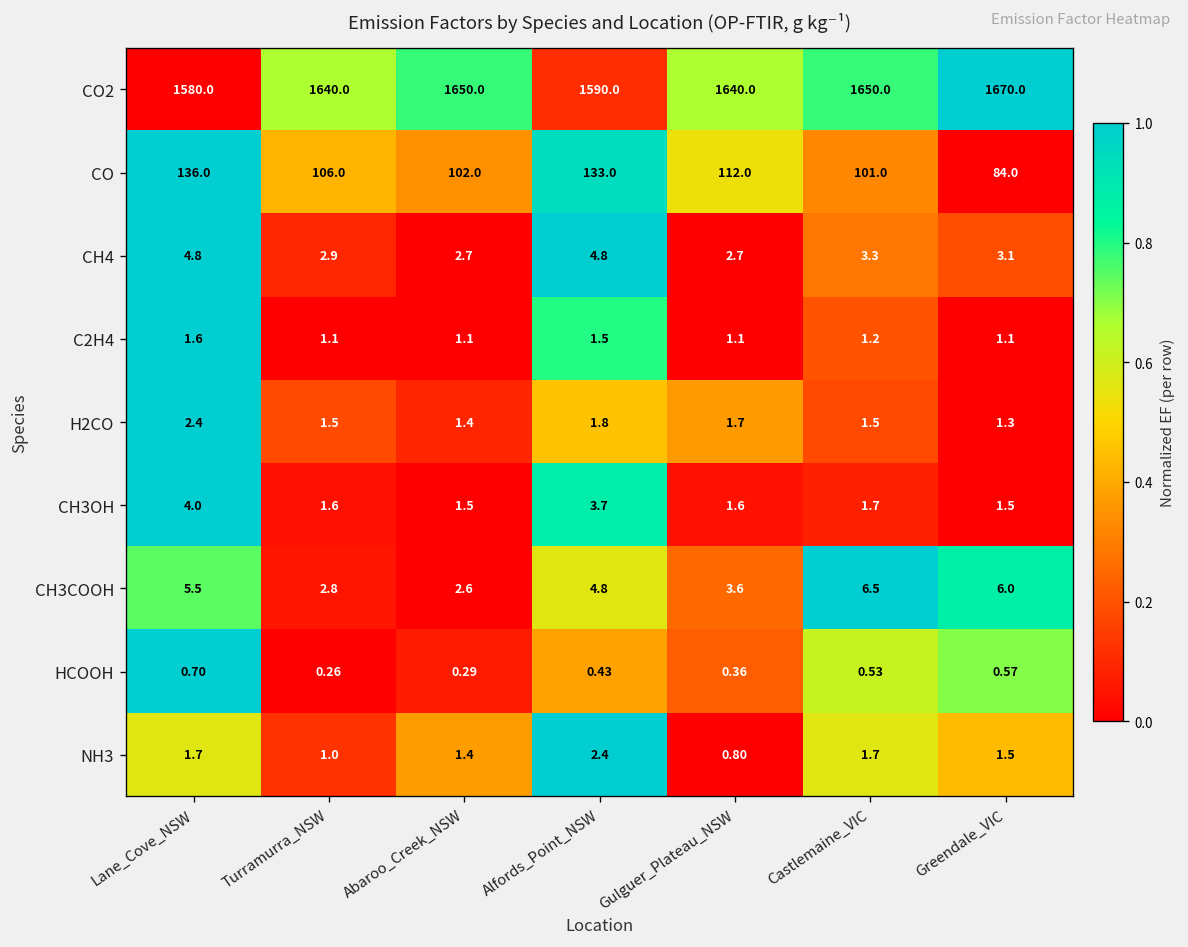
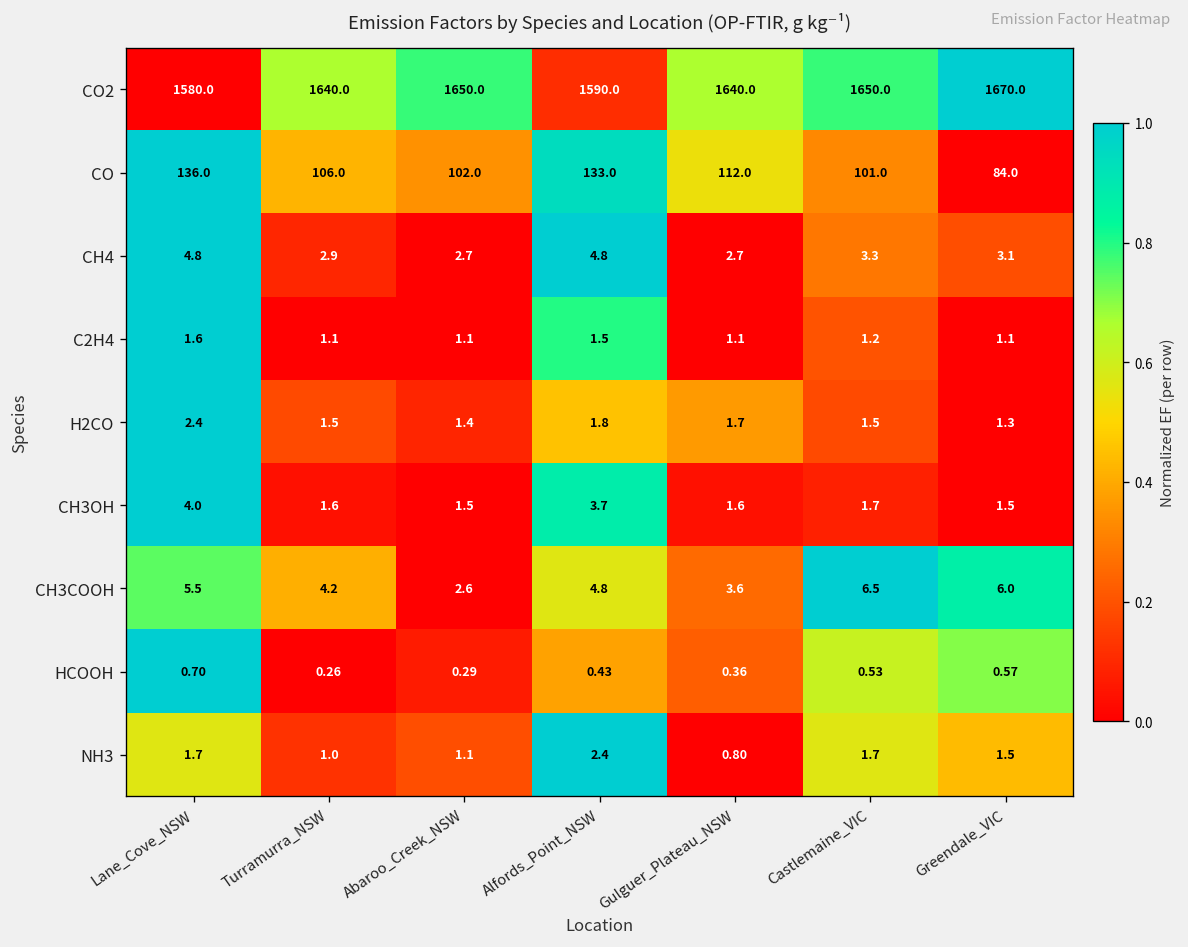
  {
    "CO2": {
      "Lane_Cove_NSW": 1580.0,
      "Turramurra_NSW": 1640.0,
      "Abaroo_Creek_NSW": 1650.0,
      "Alfords_Point_NSW": 1590.0,
      "Gulguer_Plateau_NSW": 1640.0,
      "Castlemaine_VIC": 1650.0,
      "Greendale_VIC": 1670.0
    },
    "CO": {
      "Lane_Cove_NSW": 136.0,
      "Turramurra_NSW": 106.0,
      "Abaroo_Creek_NSW": 102.0,
      "Alfords_Point_NSW": 133.0,
      "Gulguer_Plateau_NSW": 112.0,
      "Castlemaine_VIC": 101.0,
      "Greendale_VIC": 84.0
    },
    "CH4": {
      "Lane_Cove_NSW": 4.8,
      "Turramurra_NSW": 2.9,
      "Abaroo_Creek_NSW": 2.7,
      "Alfords_Point_NSW": 4.8,
      "Gulguer_Plateau_NSW": 2.7,
      "Castlemaine_VIC": 3.3,
      "Greendale_VIC": 3.1
    },
    "C2H4": {
      "Lane_Cove_NSW": 1.6,
      "Turramurra_NSW": 1.1,
      "Abaroo_Creek_NSW": 1.1,
      "Alfords_Point_NSW": 1.5,
      "Gulguer_Plateau_NSW": 1.1,
      "Castlemaine_VIC": 1.2,
      "Greendale_VIC": 1.1
    },
    "H2CO": {
      "Lane_Cove_NSW": 2.4,
      "Turramurra_NSW": 1.5,
      "Abaroo_Creek_NSW": 1.4,
      "Alfords_Point_NSW": 1.8,
      "Gulguer_Plateau_NSW": 1.7,
      "Castlemaine_VIC": 1.5,
      "Greendale_VIC": 1.3
    },
    "CH3OH": {
      "Lane_Cove_NSW": 4.0,
      "Turramurra_NSW": 1.6,
      "Abaroo_Creek_NSW": 1.5,
      "Alfords_Point_NSW": 3.7,
      "Gulguer_Plateau_NSW": 1.6,
      "Castlemaine_VIC": 1.7,
      "Greendale_VIC": 1.5
    },
    "CH3COOH": {
      "Lane_Cove_NSW": 5.5,
-     "Turramurra_NSW": 2.8,
+     "Turramurra_NSW": 4.2,
      "Abaroo_Creek_NSW": 2.6,
      "Alfords_Point_NSW": 4.8,
      "Gulguer_Plateau_NSW": 3.6,
      "Castlemaine_VIC": 6.5,
      "Greendale_VIC": 6.0
    },
    "HCOOH": {
      "Lane_Cove_NSW": 0.70,
      "Turramurra_NSW": 0.26,
      "Abaroo_Creek_NSW": 0.29,
      "Alfords_Point_NSW": 0.43,
      "Gulguer_Plateau_NSW": 0.36,
      "Castlemaine_VIC": 0.53,
      "Greendale_VIC": 0.57
    },
    "NH3": {
      "Lane_Cove_NSW": 1.7,
      "Turramurra_NSW": 1.0,
-     "Abaroo_Creek_NSW": 1.4,
+     "Abaroo_Creek_NSW": 1.1,
      "Alfords_Point_NSW": 2.4,
      "Gulguer_Plateau_NSW": 0.80,
      "Castlemaine_VIC": 1.7,
      "Greendale_VIC": 1.5
    }
  }
